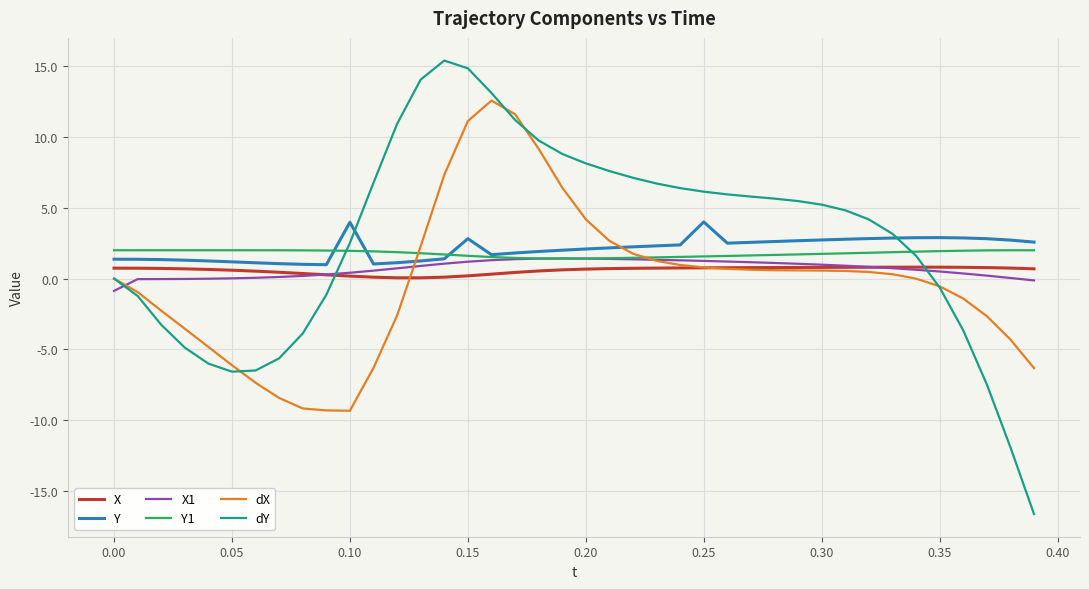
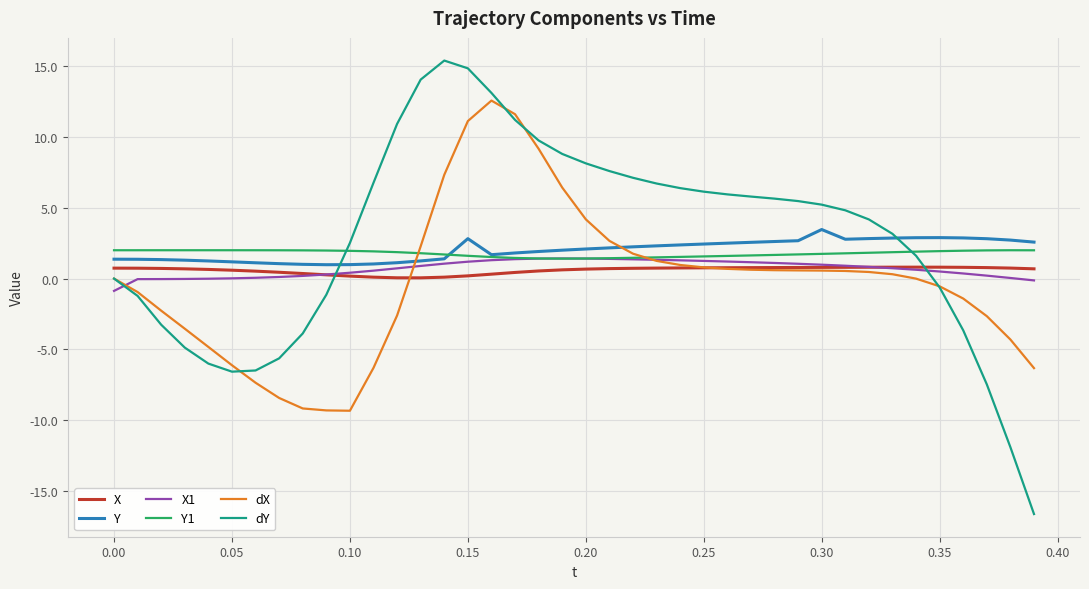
  {
    "X": {
      "0.00": 0.7,
      "0.05": 0.6,
      "0.10": 0.2,
      "0.15": 0.2,
      "0.20": 0.7,
      "0.30": 0.8,
      "0.35": 0.8
    },
    "Y": {
      "0.00": 1.4,
      "0.05": 1.2,
-     "0.10": 4.0,
+     "0.10": 1.0,
      "0.15": 2.8,
      "0.20": 2.1,
-     "0.25": 4.0,
-     "0.30": 2.7,
+     "0.25": 2.4,
+     "0.30": 3.5,
      "0.35": 2.9
    },
    "X1": {
      "0.00": -0.9,
      "0.05": 0.0,
      "0.10": 0.4,
      "0.15": 1.2,
      "0.25": 1.2,
      "0.30": 1.0,
      "0.35": 0.5
    },
    "dX": {
      "0.05": -6.1,
      "0.10": -9.3,
      "0.15": 11.1,
      "0.20": 4.2,
      "0.30": 0.6
    }
  }
